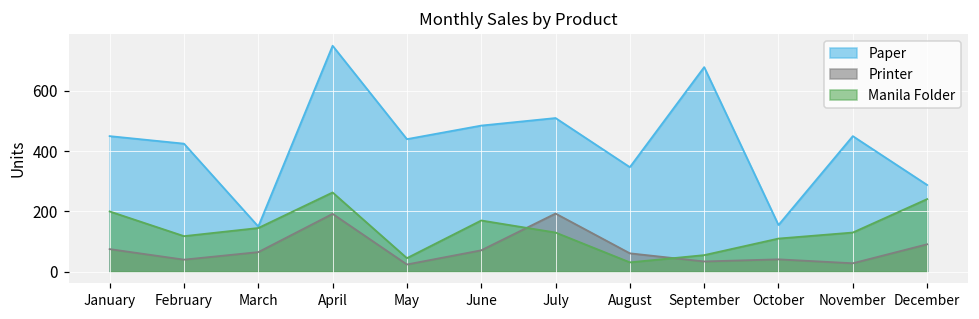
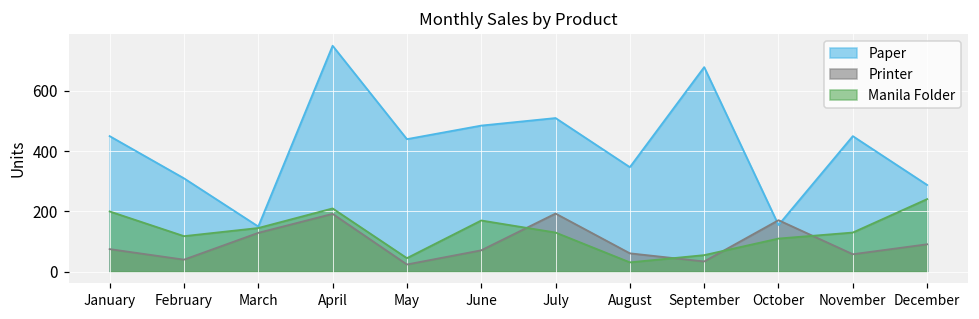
  {
    "Paper": {
      "January": 450,
-     "February": 430,
+     "February": 310,
      "April": 750,
      "May": 440,
      "June": 490,
      "July": 510,
      "August": 350,
      "September": 680,
      "October": 160,
      "November": 450,
      "December": 290
    },
    "Printer": {
      "January": 80,
      "February": 40,
-     "March": 70,
+     "March": 130,
      "April": 190,
      "May": 20,
      "June": 70,
      "July": 190,
      "August": 60,
      "September": 30,
-     "October": 40,
-     "November": 30,
+     "October": 170,
+     "November": 60,
      "December": 90
    },
    "Manila Folder": {
      "January": 200,
      "February": 120,
-     "April": 260,
+     "April": 210,
      "May": 50,
      "June": 170,
      "July": 130,
      "August": 30,
      "September": 60,
      "October": 110,
      "November": 130,
      "December": 240
    }
  }
